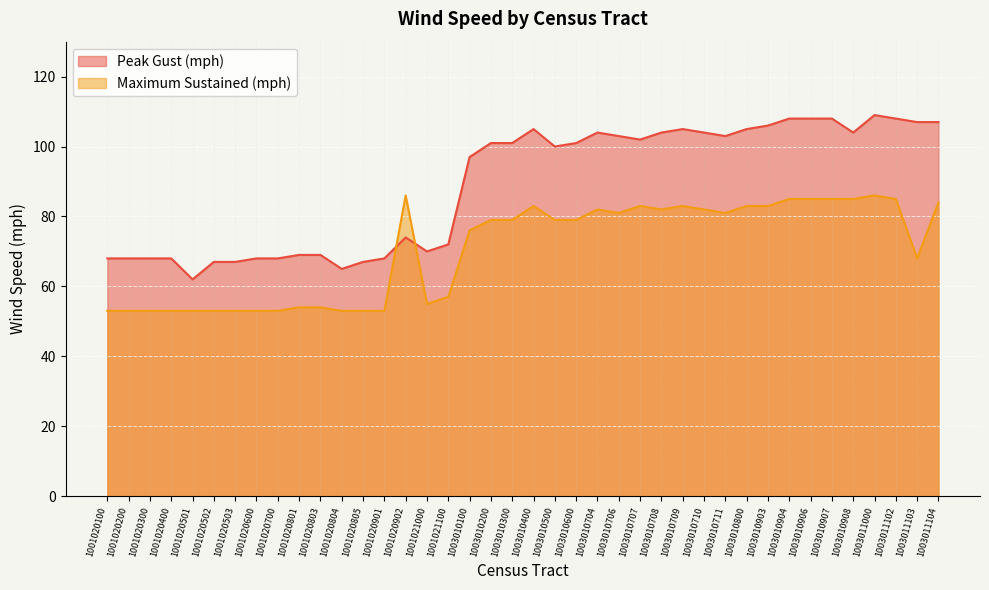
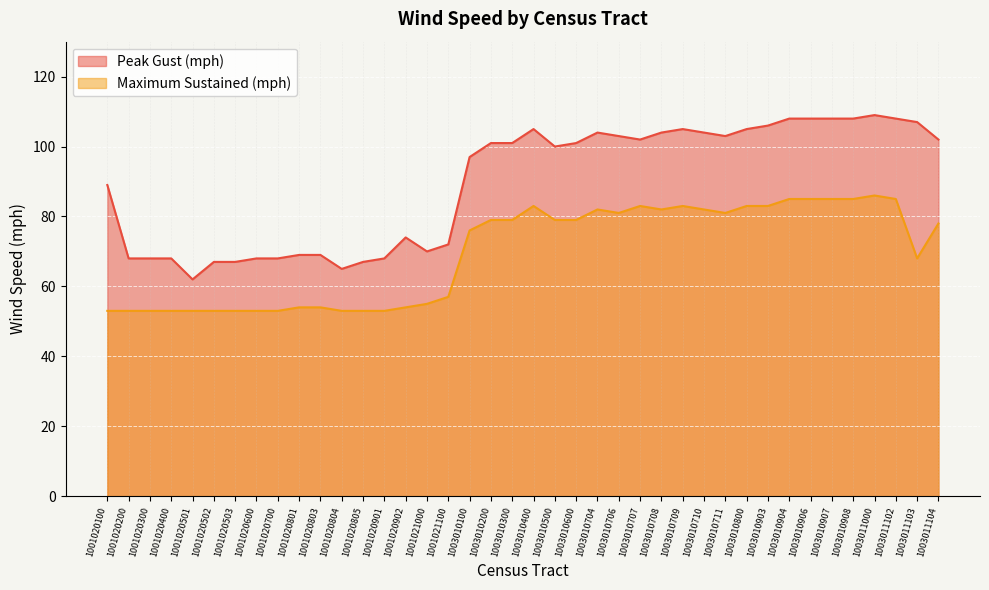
  {
    "Peak Gust (mph)": {
-     "1001020100": 68,
+     "1001020100": 89,
      "1001020200": 68,
      "1001020300": 68,
      "1001020400": 68,
      "1001020501": 62,
      "1001020502": 67,
      "1001020503": 67,
      "1001020600": 68,
      "1001020700": 68,
      "1001020801": 69,
      "1001020803": 69,
      "1001020804": 65,
      "1001020805": 67,
      "1001020901": 68,
      "1001020902": 74,
      "1001021000": 70,
      "1001021100": 72,
      "1003010100": 97,
      "1003010200": 101,
      "1003010300": 101,
      "1003010400": 105,
      "1003010500": 100,
      "1003010600": 101,
      "1003010704": 104,
      "1003010706": 103,
      "1003010707": 102,
      "1003010708": 104,
      "1003010709": 105,
      "1003010710": 104,
      "1003010711": 103,
      "1003010800": 105,
      "1003010903": 106,
      "1003010904": 108,
      "1003010906": 108,
      "1003010907": 108,
-     "1003010908": 104,
+     "1003010908": 108,
      "1003011000": 109,
      "1003011102": 108,
      "1003011103": 107,
-     "1003011104": 107
+     "1003011104": 102
    },
    "Maximum Sustained (mph)": {
      "1001020100": 53,
      "1001020200": 53,
      "1001020300": 53,
      "1001020400": 53,
      "1001020501": 53,
      "1001020502": 53,
      "1001020503": 53,
      "1001020600": 53,
      "1001020700": 53,
      "1001020801": 54,
      "1001020803": 54,
      "1001020804": 53,
      "1001020805": 53,
      "1001020901": 53,
-     "1001020902": 86,
+     "1001020902": 54,
      "1001021000": 55,
      "1001021100": 57,
      "1003010100": 76,
      "1003010200": 79,
      "1003010300": 79,
      "1003010400": 83,
      "1003010500": 79,
      "1003010600": 79,
      "1003010704": 82,
      "1003010706": 81,
      "1003010707": 83,
      "1003010708": 82,
      "1003010709": 83,
      "1003010710": 82,
      "1003010711": 81,
      "1003010800": 83,
      "1003010903": 83,
      "1003010904": 85,
      "1003010906": 85,
      "1003010907": 85,
      "1003010908": 85,
      "1003011000": 86,
      "1003011102": 85,
      "1003011103": 68,
-     "1003011104": 84
+     "1003011104": 78
    }
  }
